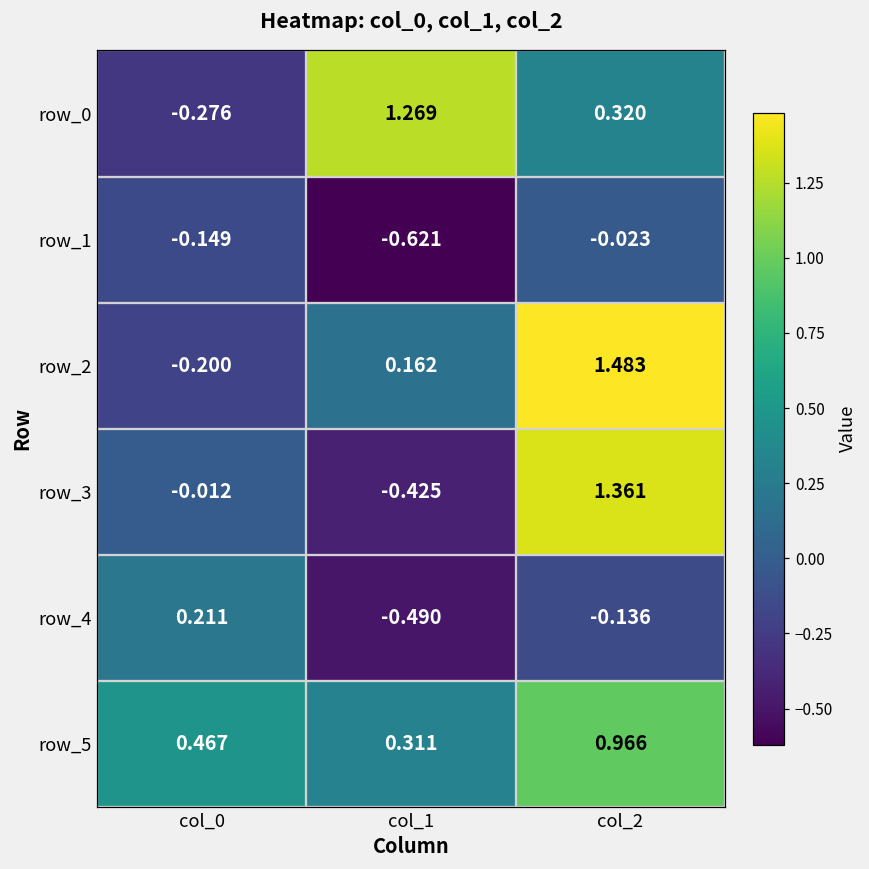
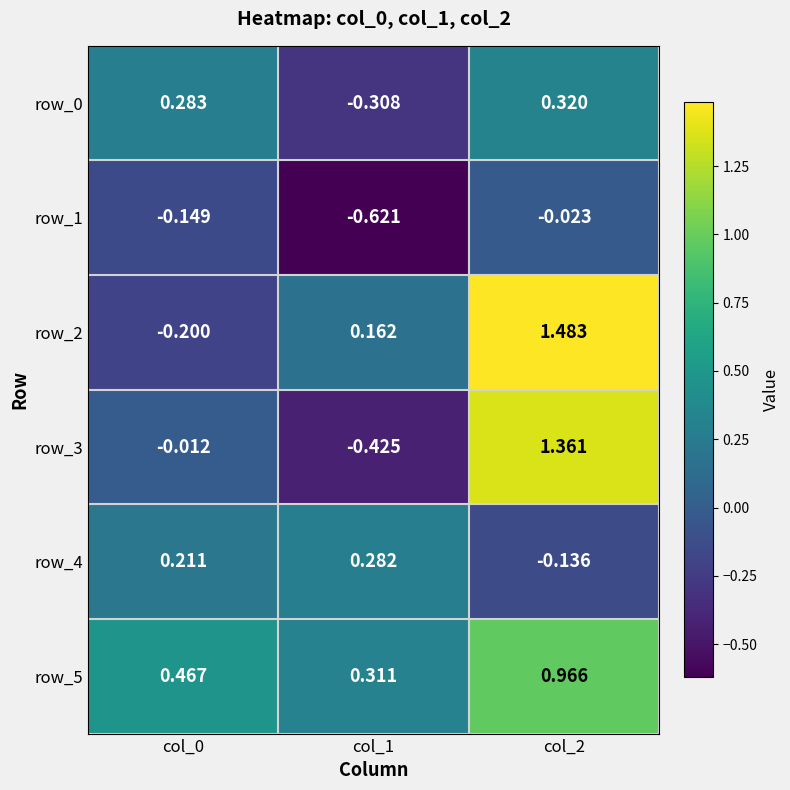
  {
    "row_0": {
-     "col_0": -0.276,
-     "col_1": 1.269,
+     "col_0": 0.283,
+     "col_1": -0.308,
      "col_2": 0.320
    },
    "row_1": {
      "col_0": -0.149,
      "col_1": -0.621,
      "col_2": -0.023
    },
    "row_2": {
      "col_0": -0.200,
      "col_1": 0.162,
      "col_2": 1.483
    },
    "row_3": {
      "col_0": -0.012,
      "col_1": -0.425,
      "col_2": 1.361
    },
    "row_4": {
      "col_0": 0.211,
-     "col_1": -0.490,
+     "col_1": 0.282,
      "col_2": -0.136
    },
    "row_5": {
      "col_0": 0.467,
      "col_1": 0.311,
      "col_2": 0.966
    }
  }
